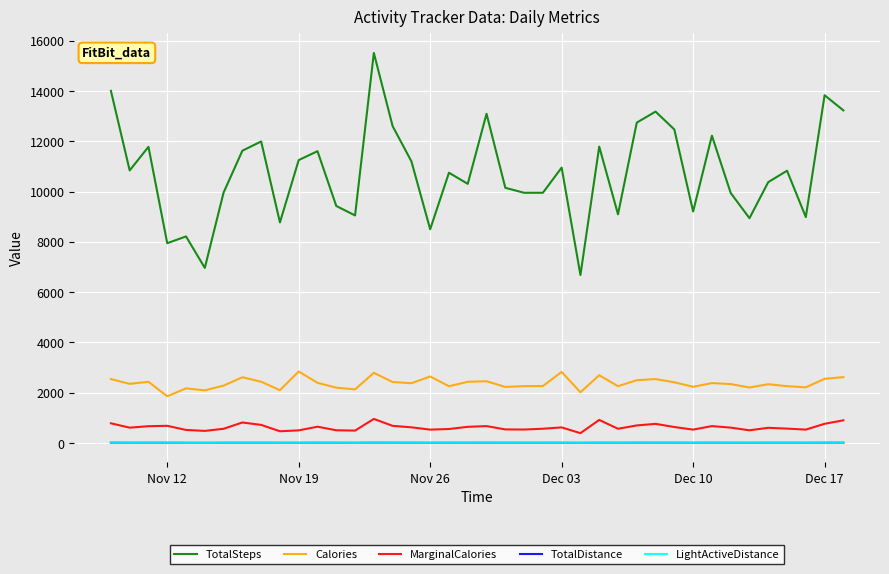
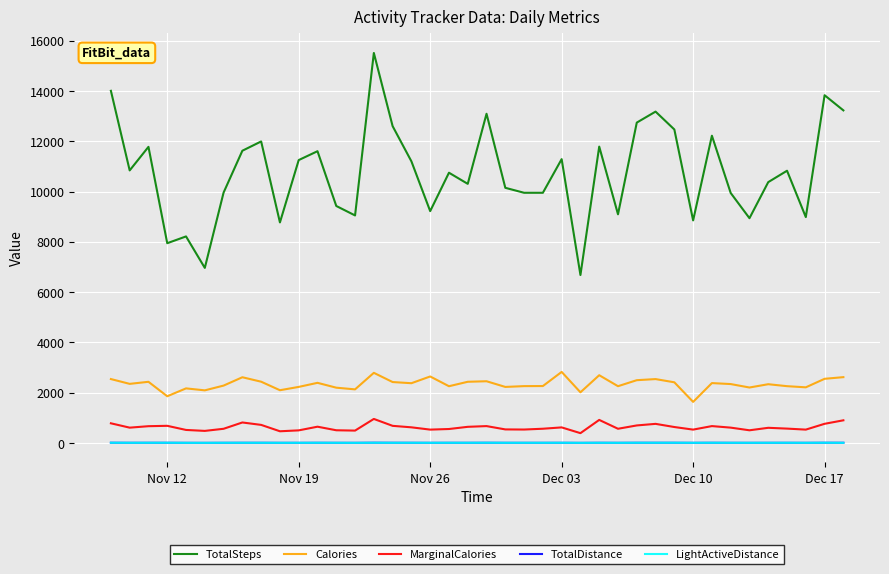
  {
    "TotalSteps": {
      "Nov 12": 7900,
      "Nov 19": 11300,
-     "Nov 26": 8500,
-     "Dec 03": 11000,
-     "Dec 10": 9200,
+     "Nov 26": 9200,
+     "Dec 03": 11300,
+     "Dec 10": 8900,
      "Dec 17": 13800
    },
    "Calories": {
      "Nov 12": 1900,
-     "Nov 19": 2800,
+     "Nov 19": 2200,
      "Nov 26": 2600,
      "Dec 03": 2800,
-     "Dec 10": 2200,
+     "Dec 10": 1600,
      "Dec 17": 2600
    },
    "MarginalCalories": {
      "Nov 12": 700,
      "Nov 19": 500,
      "Nov 26": 500,
      "Dec 03": 600,
      "Dec 10": 500,
      "Dec 17": 800
    }
  }
